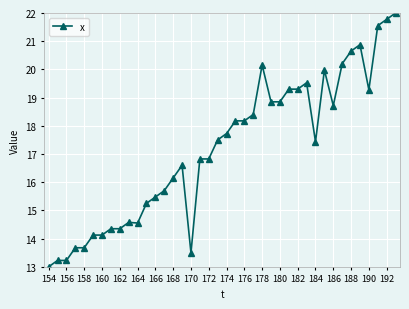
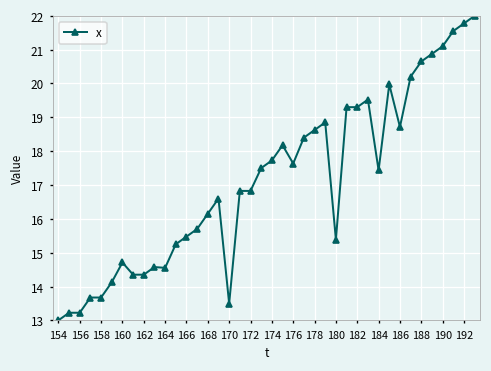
  {
    "154": 13.0,
    "156": 13.2,
    "158": 13.7,
-   "160": 14.1,
+   "160": 14.7,
    "162": 14.4,
    "164": 14.6,
    "166": 15.5,
    "168": 16.2,
    "170": 13.5,
    "172": 16.8,
    "174": 17.7,
-   "176": 18.2,
-   "178": 20.2,
-   "180": 18.9,
+   "176": 17.6,
+   "178": 18.6,
+   "180": 15.4,
    "182": 19.3,
    "184": 17.4,
    "186": 18.7,
    "188": 20.7,
-   "190": 19.3,
+   "190": 21.1,
    "192": 21.8
  }
